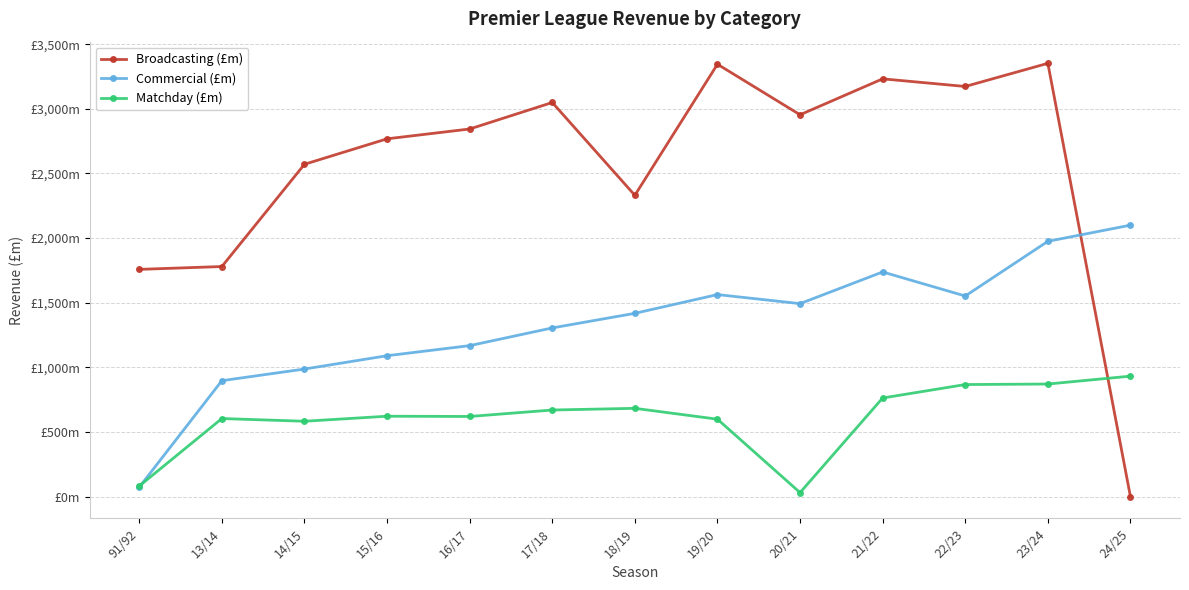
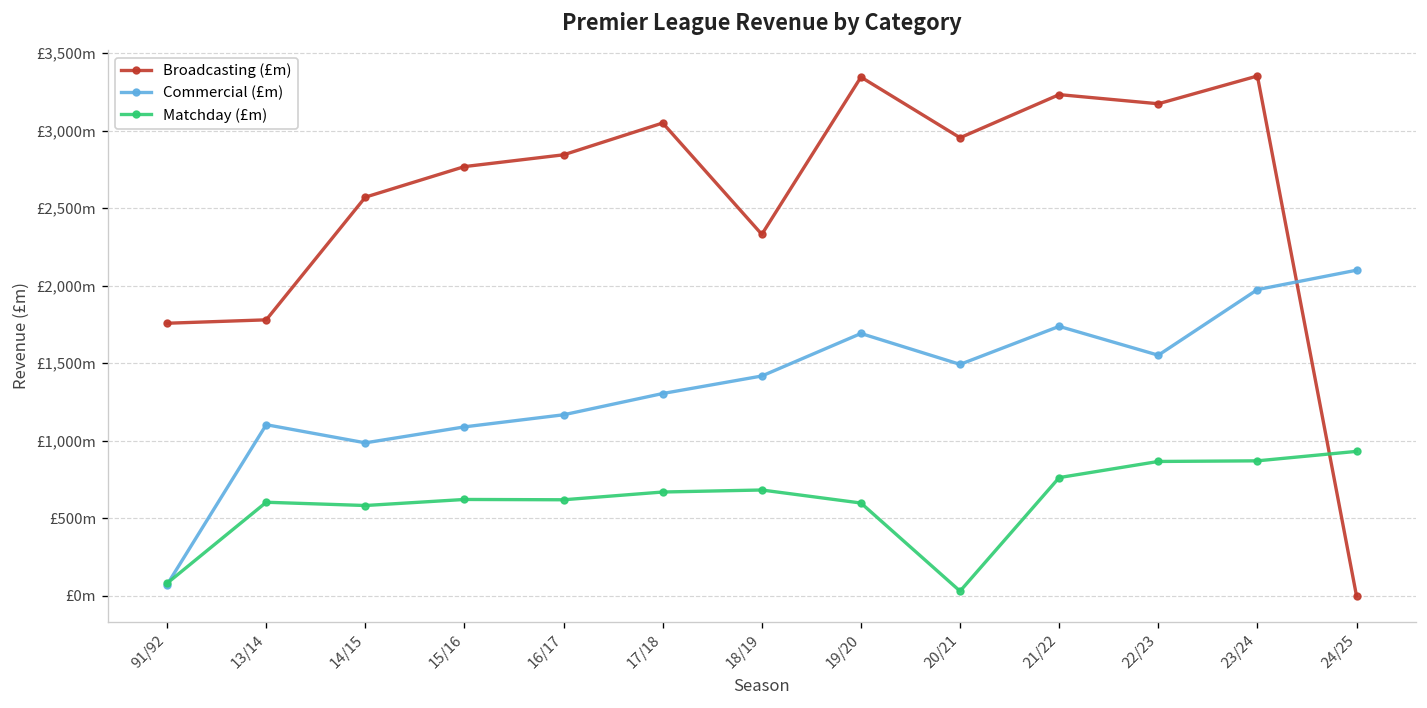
  {
    "Broadcasting (£m)": {
      "91/92": "£1,760m",
      "13/14": "£1,780m",
      "14/15": "£2,570m",
      "15/16": "£2,770m",
      "16/17": "£2,840m",
      "17/18": "£3,050m",
      "18/19": "£2,330m",
      "19/20": "£3,350m",
      "20/21": "£2,950m",
      "21/22": "£3,230m",
      "22/23": "£3,170m",
      "23/24": "£3,350m",
      "24/25": "£0m"
    },
    "Commercial (£m)": {
-     "13/14": "£900m",
+     "13/14": "£1,100m",
      "14/15": "£990m",
      "15/16": "£1,090m",
      "16/17": "£1,170m",
      "17/18": "£1,310m",
      "18/19": "£1,420m",
-     "19/20": "£1,560m",
+     "19/20": "£1,690m",
      "20/21": "£1,490m",
      "21/22": "£1,740m",
      "22/23": "£1,550m",
      "23/24": "£1,980m",
      "24/25": "£2,100m"
    },
    "Matchday (£m)": {
      "13/14": "£600m",
      "14/15": "£580m",
      "15/16": "£620m",
      "16/17": "£620m",
      "17/18": "£670m",
      "18/19": "£680m",
      "19/20": "£600m",
      "20/21": "£30m",
      "21/22": "£760m",
      "22/23": "£870m",
      "23/24": "£870m",
      "24/25": "£930m"
    }
  }
